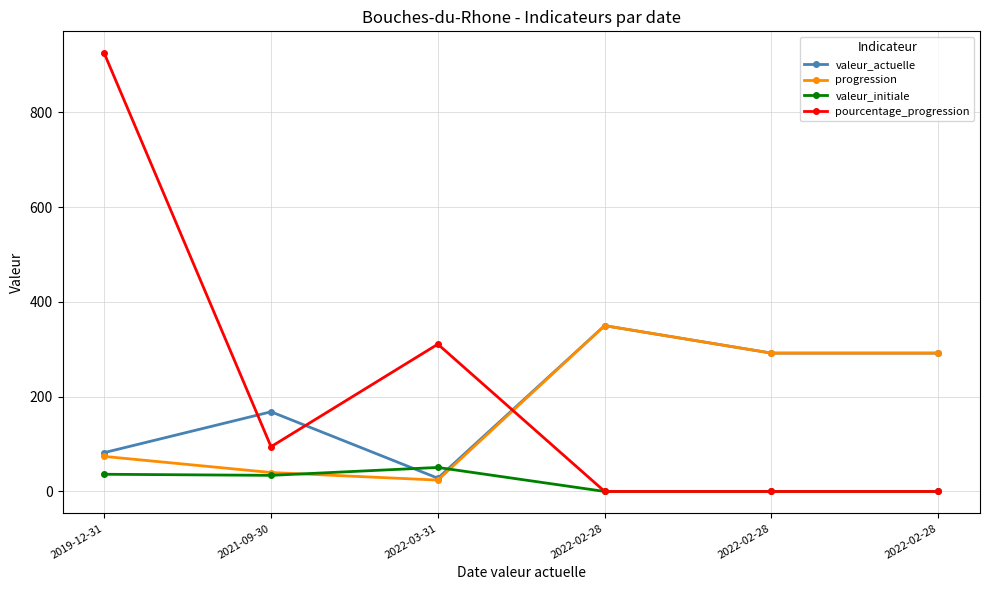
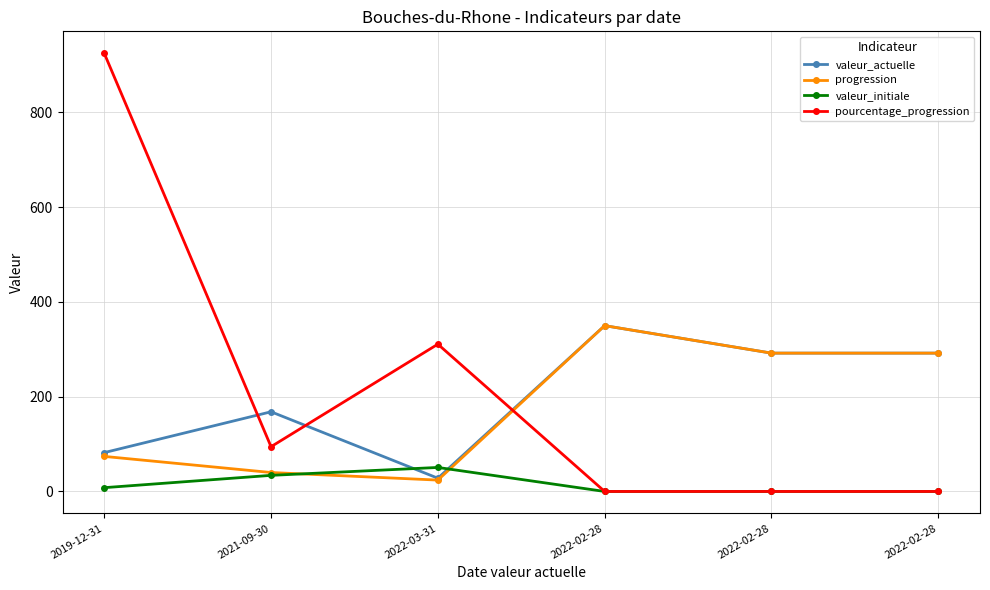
  {
    "valeur_actuelle": {
      "2019-12-31": 80,
      "2021-09-30": 170
    },
    "progression": {
      "2019-12-31": 70,
      "2021-09-30": 40
    },
    "valeur_initiale": {
-     "2019-12-31": 40,
+     "2019-12-31": 10,
      "2021-09-30": 30,
      "2022-03-31": 50
    },
    "pourcentage_progression": {
      "2019-12-31": 930,
      "2021-09-30": 90,
      "2022-03-31": 310
    }
  }
